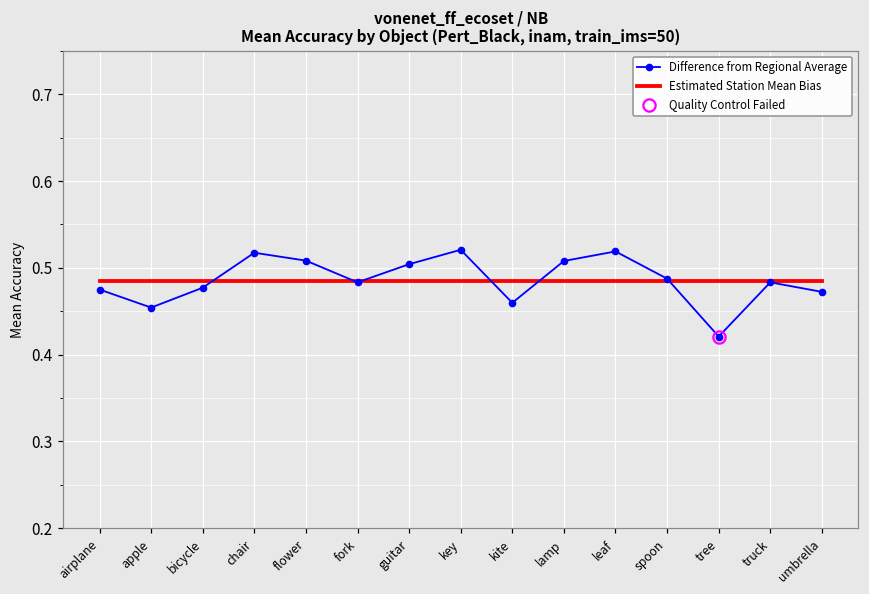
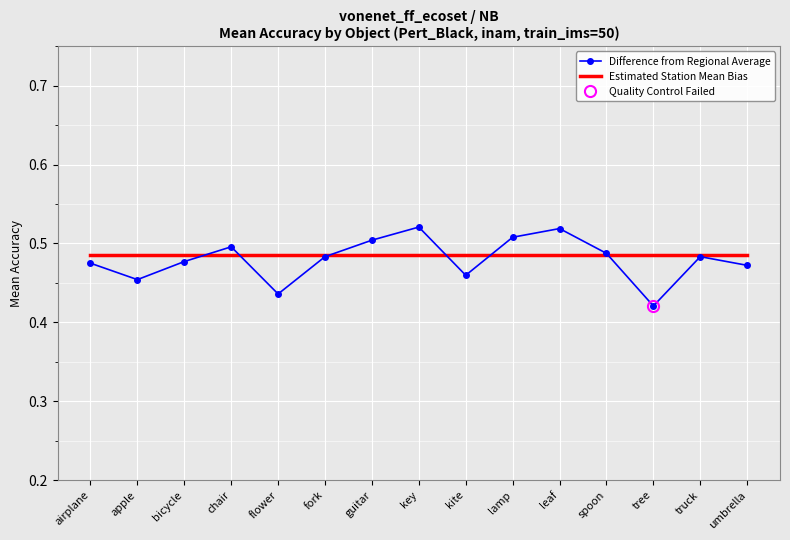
  {
    "Difference from Regional Average": {
      "airplane": 0.48,
      "apple": 0.45,
      "bicycle": 0.48,
-     "chair": 0.52,
-     "flower": 0.51,
+     "chair": 0.50,
+     "flower": 0.44,
      "guitar": 0.50,
      "key": 0.52,
      "kite": 0.46,
      "lamp": 0.51,
      "leaf": 0.52,
      "umbrella": 0.47
    },
    "Estimated Station Mean Bias": {
      "airplane": 0.49,
      "apple": 0.49,
      "bicycle": 0.49,
      "chair": 0.49,
      "flower": 0.49,
      "guitar": 0.49,
      "key": 0.49,
      "kite": 0.49,
      "lamp": 0.49,
      "leaf": 0.49,
      "tree": 0.49,
      "umbrella": 0.49
    }
  }
